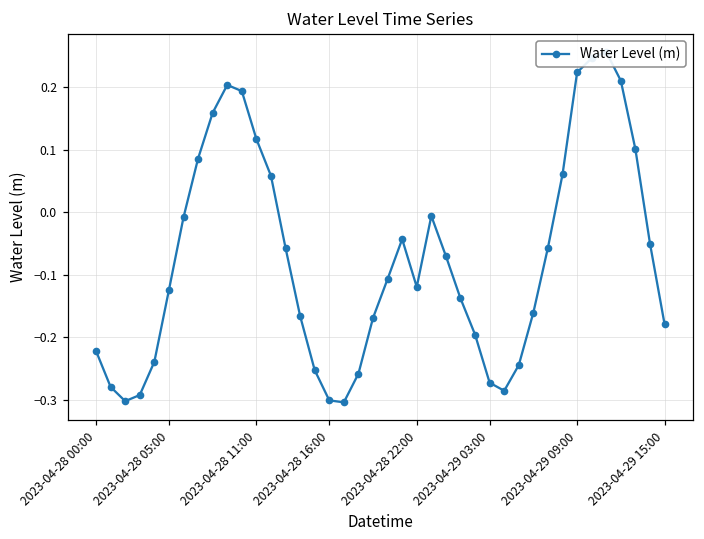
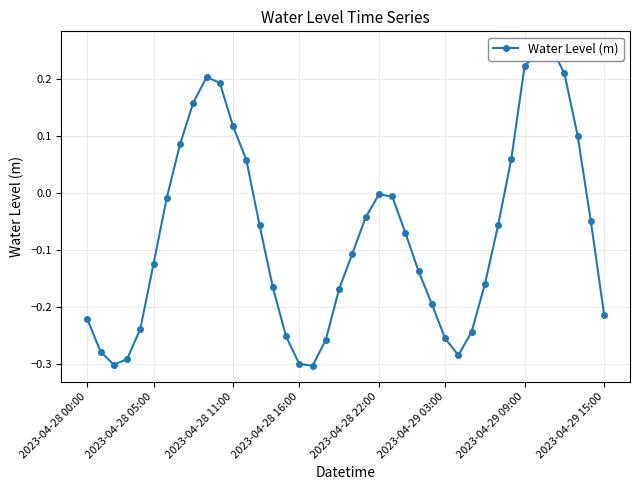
  {
    "2023-04-28 00:00": -0.22,
    "2023-04-28 05:00": -0.12,
    "2023-04-28 11:00": 0.12,
    "2023-04-28 16:00": -0.30,
-   "2023-04-28 22:00": -0.12,
-   "2023-04-29 03:00": -0.27,
+   "2023-04-28 22:00": 0.00,
+   "2023-04-29 03:00": -0.26,
    "2023-04-29 09:00": 0.22,
-   "2023-04-29 15:00": -0.18
+   "2023-04-29 15:00": -0.21
  }
